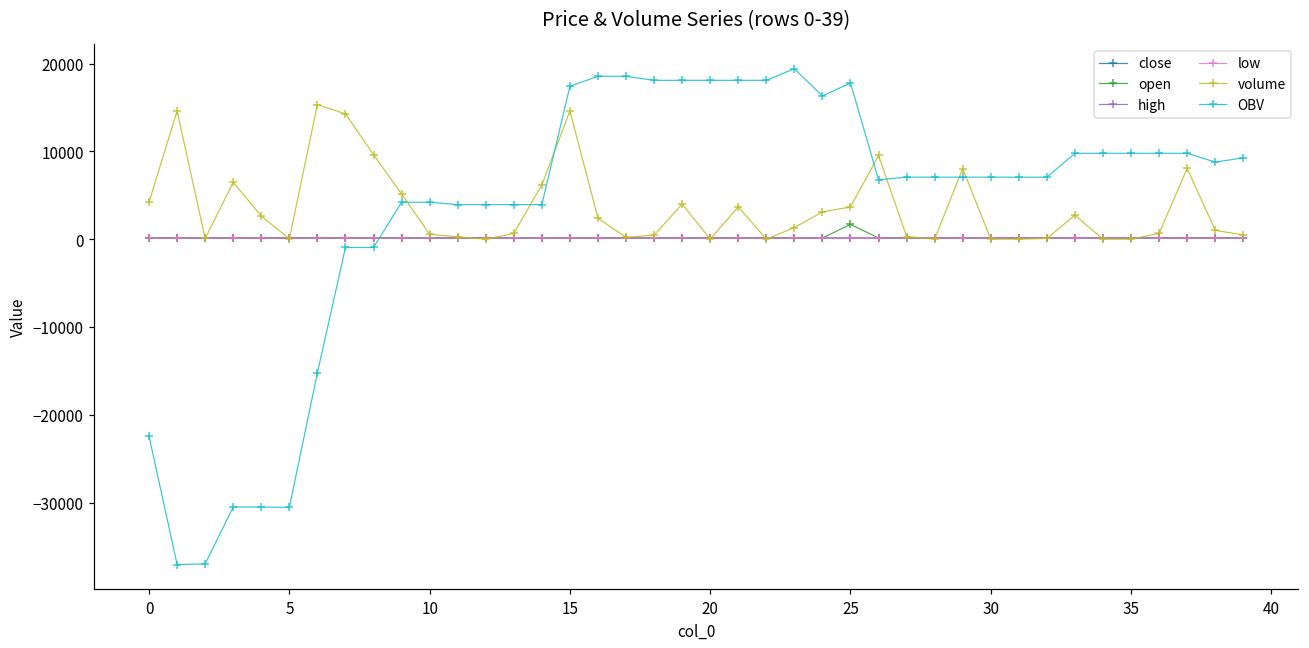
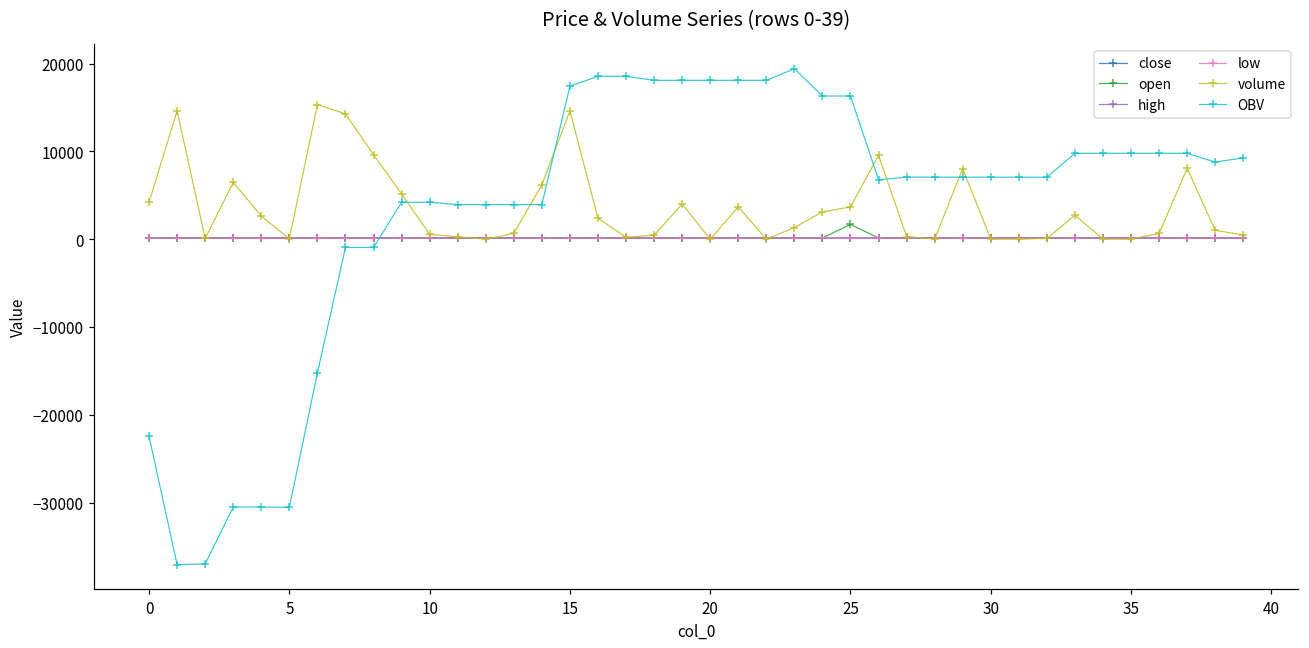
  {
    "low": {
      "25": 0
    },
    "open": {
      "25": 2000
    },
    "volume": {
      "0": 4000,
      "10": 1000,
      "15": 15000,
      "25": 4000
    },
    "OBV": {
      "0": -22000,
      "5": -31000,
      "10": 4000,
      "15": 17000,
      "20": 18000,
-     "25": 18000,
+     "25": 16000,
      "30": 7000,
      "35": 10000
    }
  }
